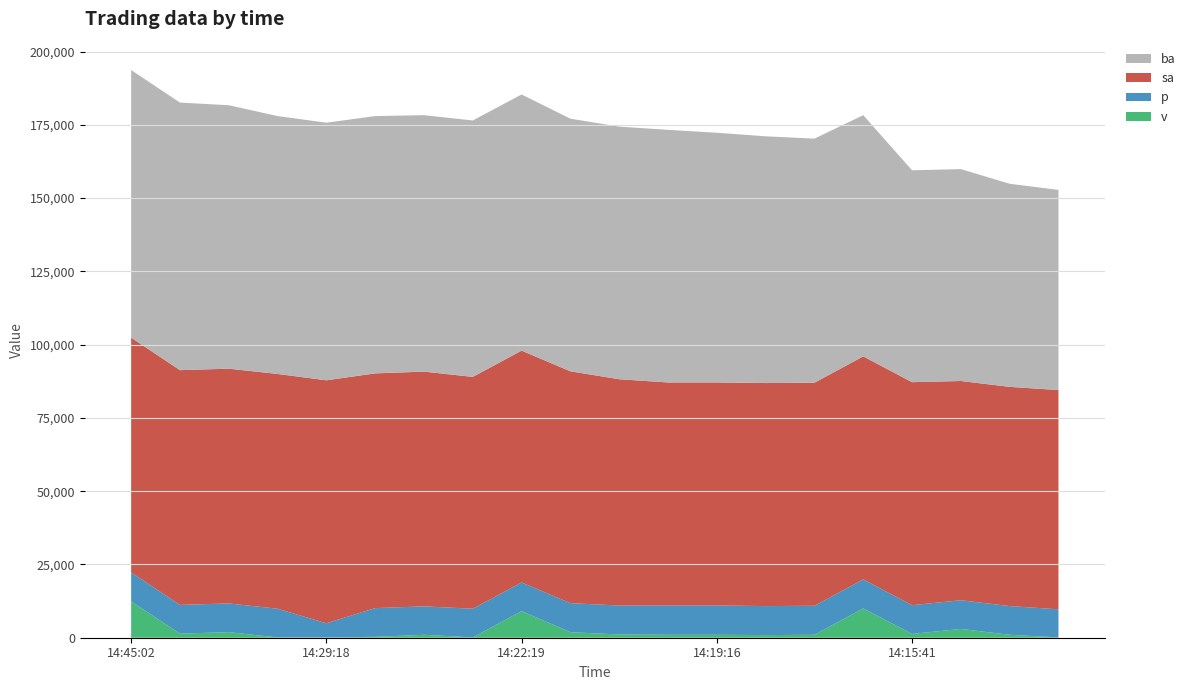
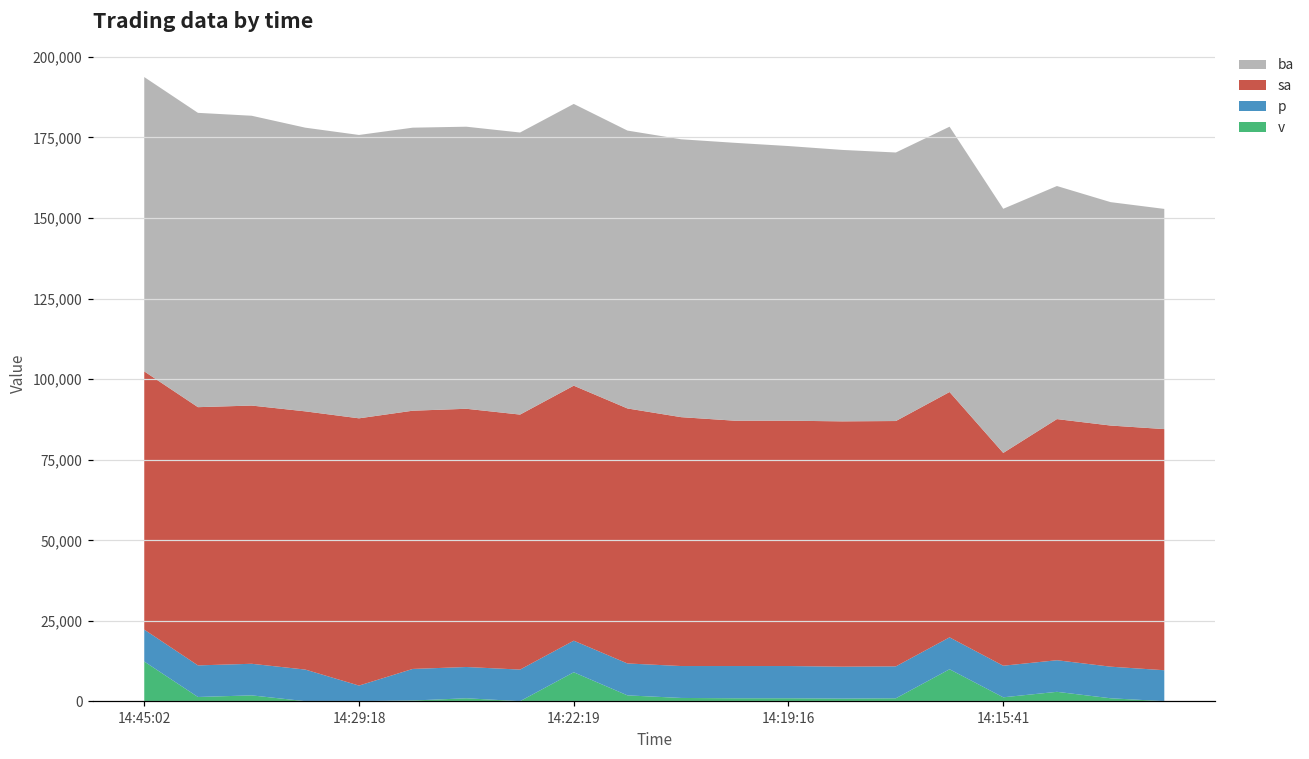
  {
    "v": {
      "14:45:02": "12,000",
      "14:22:19": "9,000",
      "14:19:16": "1,000",
      "14:15:41": "1,000"
    },
    "p": {
      "14:45:02": "10,000",
      "14:29:18": "5,000",
      "14:22:19": "10,000",
      "14:19:16": "10,000",
      "14:15:41": "10,000"
    },
    "sa": {
      "14:45:02": "80,000",
      "14:29:18": "83,000",
      "14:22:19": "79,000",
      "14:19:16": "76,000",
-     "14:15:41": "76,000"
+     "14:15:41": "66,000"
    },
    "ba": {
      "14:45:02": "91,000",
      "14:29:18": "88,000",
      "14:22:19": "87,000",
      "14:19:16": "85,000",
-     "14:15:41": "72,000"
+     "14:15:41": "76,000"
    }
  }
